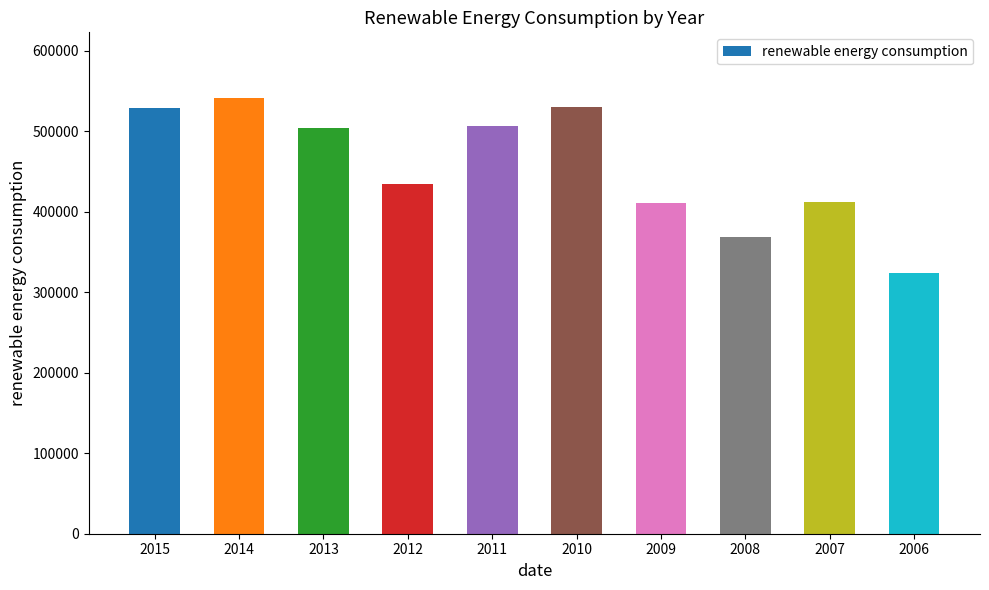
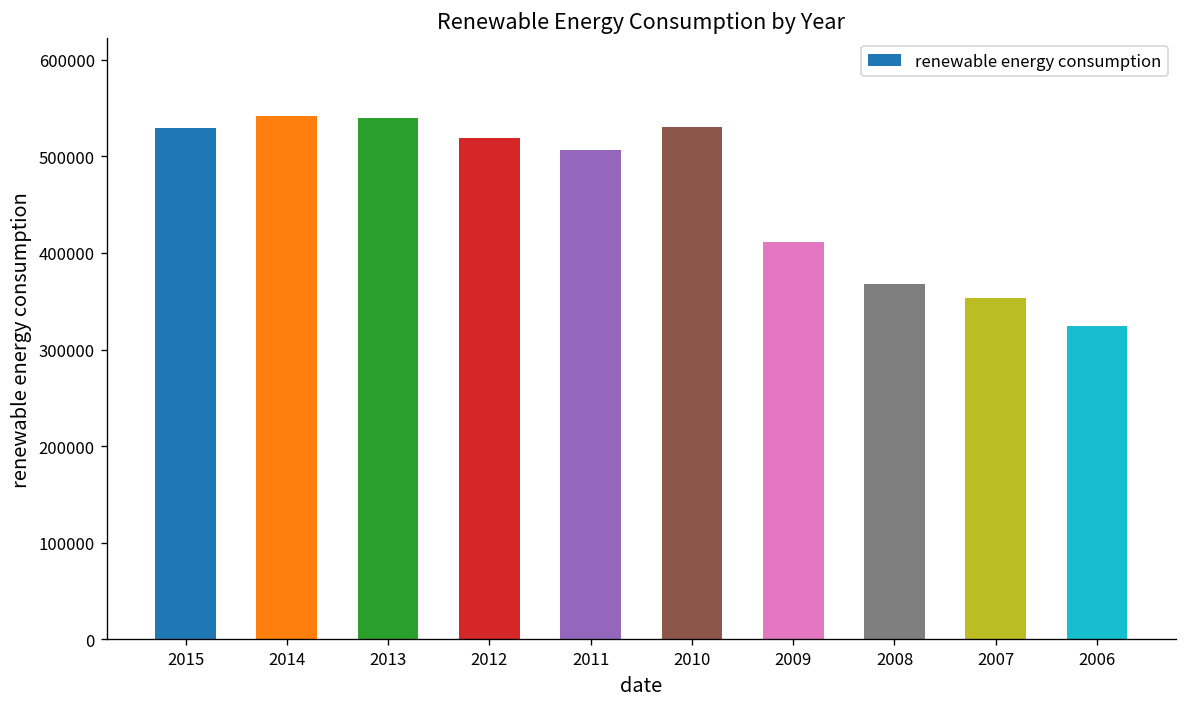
  {
    "2015": 530000,
    "2014": 540000,
-   "2013": 500000,
-   "2012": 430000,
+   "2013": 540000,
+   "2012": 520000,
    "2011": 510000,
    "2010": 530000,
    "2009": 410000,
    "2008": 370000,
-   "2007": 410000,
+   "2007": 350000,
    "2006": 320000
  }
